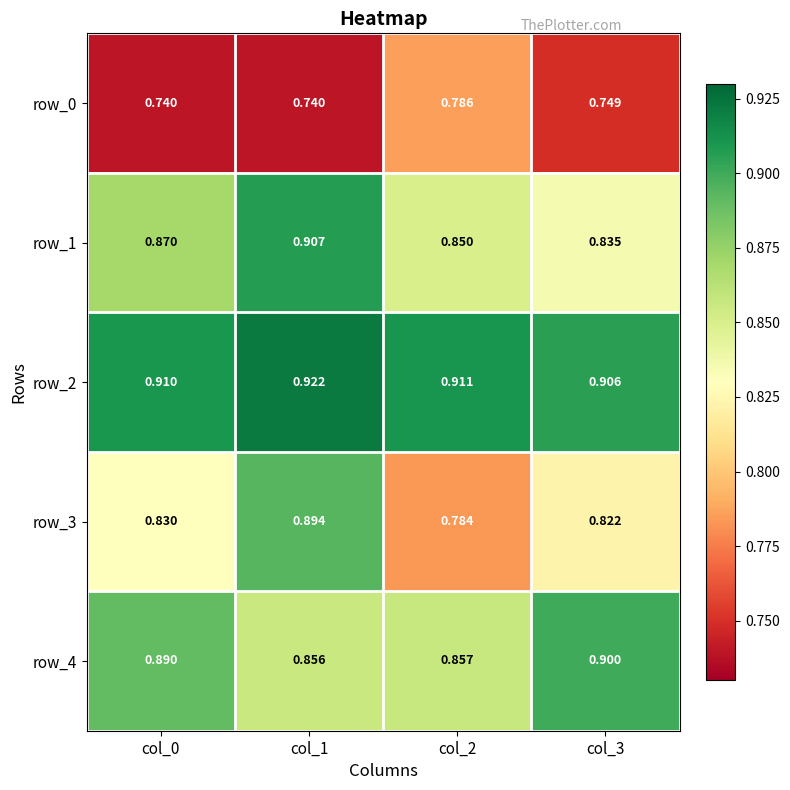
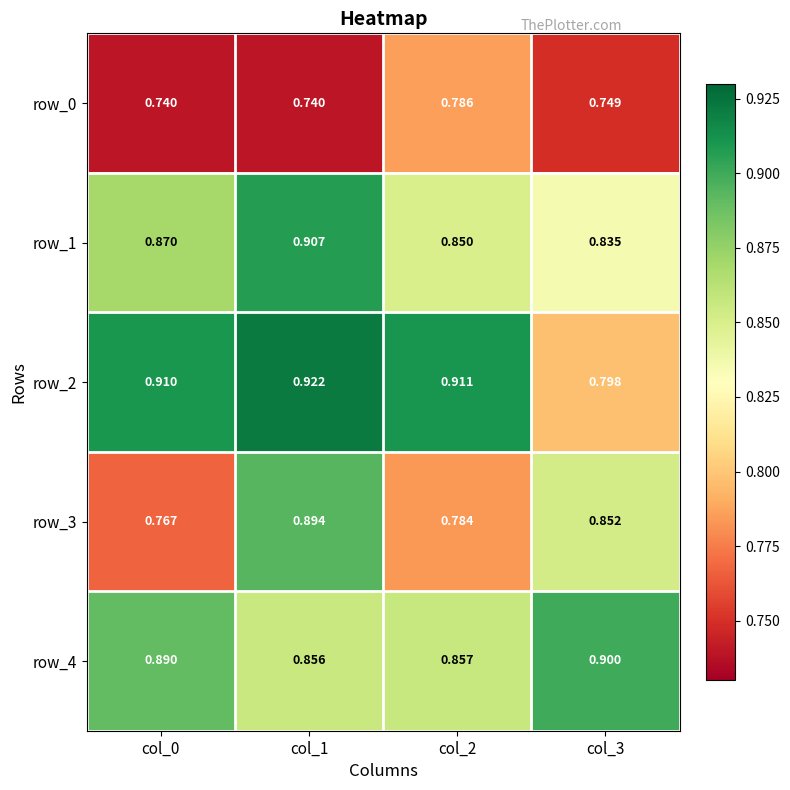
  {
    "row_0": {
      "col_0": 0.740,
      "col_1": 0.740,
      "col_2": 0.786,
      "col_3": 0.749
    },
    "row_1": {
      "col_0": 0.870,
      "col_1": 0.907,
      "col_2": 0.850,
      "col_3": 0.835
    },
    "row_2": {
      "col_0": 0.910,
      "col_1": 0.922,
      "col_2": 0.911,
-     "col_3": 0.906
+     "col_3": 0.798
    },
    "row_3": {
-     "col_0": 0.830,
+     "col_0": 0.767,
      "col_1": 0.894,
      "col_2": 0.784,
-     "col_3": 0.822
+     "col_3": 0.852
    },
    "row_4": {
      "col_0": 0.890,
      "col_1": 0.856,
      "col_2": 0.857,
      "col_3": 0.900
    }
  }
